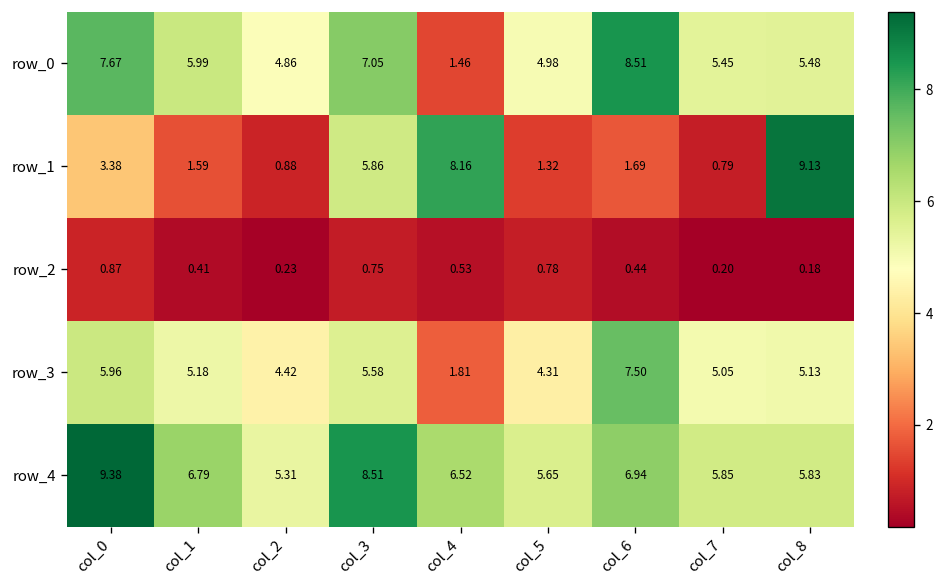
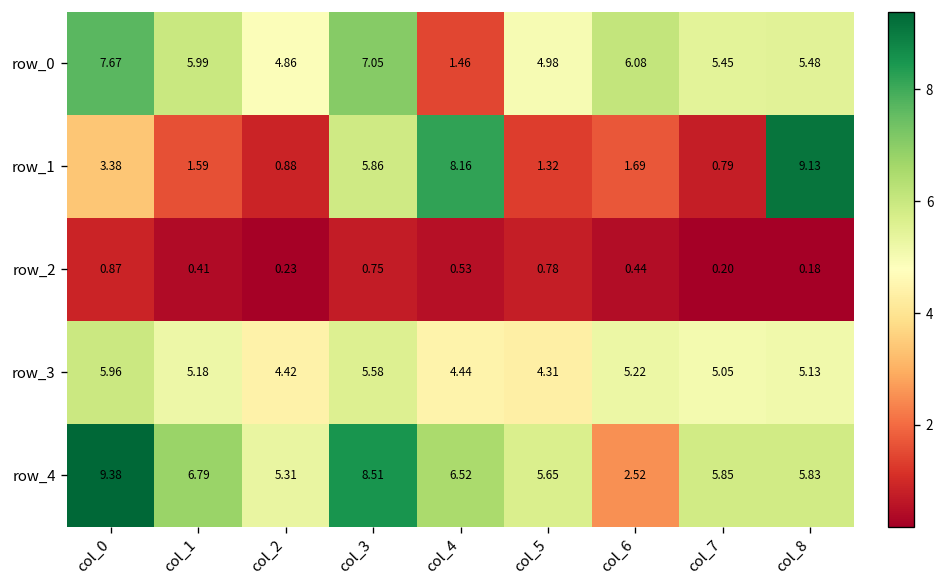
  {
    "row_0": {
      "col_0": 7.67,
      "col_1": 5.99,
      "col_2": 4.86,
      "col_3": 7.05,
      "col_4": 1.46,
      "col_5": 4.98,
-     "col_6": 8.51,
+     "col_6": 6.08,
      "col_7": 5.45,
      "col_8": 5.48
    },
    "row_1": {
      "col_0": 3.38,
      "col_1": 1.59,
      "col_2": 0.88,
      "col_3": 5.86,
      "col_4": 8.16,
      "col_5": 1.32,
      "col_6": 1.69,
      "col_7": 0.79,
      "col_8": 9.13
    },
    "row_2": {
      "col_0": 0.87,
      "col_1": 0.41,
      "col_2": 0.23,
      "col_3": 0.75,
      "col_4": 0.53,
      "col_5": 0.78,
      "col_6": 0.44,
      "col_7": 0.20,
      "col_8": 0.18
    },
    "row_3": {
      "col_0": 5.96,
      "col_1": 5.18,
      "col_2": 4.42,
      "col_3": 5.58,
-     "col_4": 1.81,
+     "col_4": 4.44,
      "col_5": 4.31,
-     "col_6": 7.50,
+     "col_6": 5.22,
      "col_7": 5.05,
      "col_8": 5.13
    },
    "row_4": {
      "col_0": 9.38,
      "col_1": 6.79,
      "col_2": 5.31,
      "col_3": 8.51,
      "col_4": 6.52,
      "col_5": 5.65,
-     "col_6": 6.94,
+     "col_6": 2.52,
      "col_7": 5.85,
      "col_8": 5.83
    }
  }
